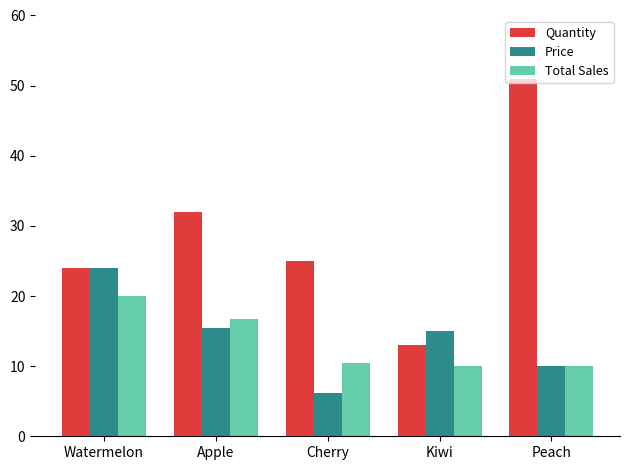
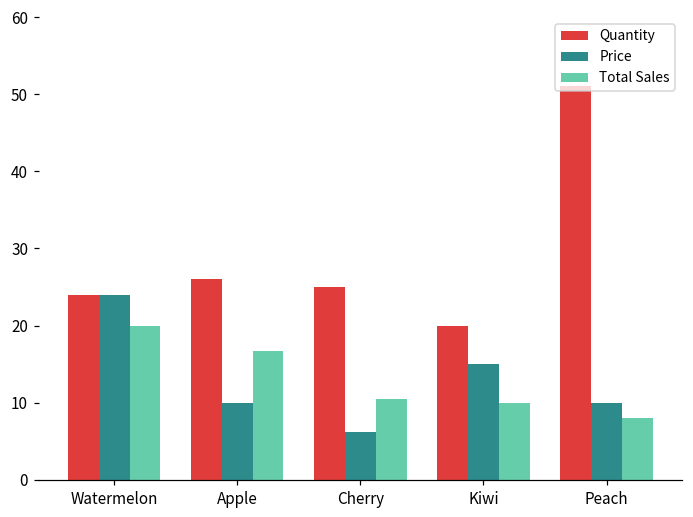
  {
    "Quantity": {
      "Watermelon": 24,
-     "Apple": 32,
+     "Apple": 26,
      "Cherry": 25,
-     "Kiwi": 13
+     "Kiwi": 20
    },
    "Price": {
      "Watermelon": 24,
-     "Apple": 16,
+     "Apple": 10,
      "Cherry": 6,
      "Kiwi": 15,
      "Peach": 10
    },
    "Total Sales": {
      "Watermelon": 20,
      "Apple": 17,
      "Cherry": 11,
      "Kiwi": 10,
-     "Peach": 10
+     "Peach": 8
    }
  }
